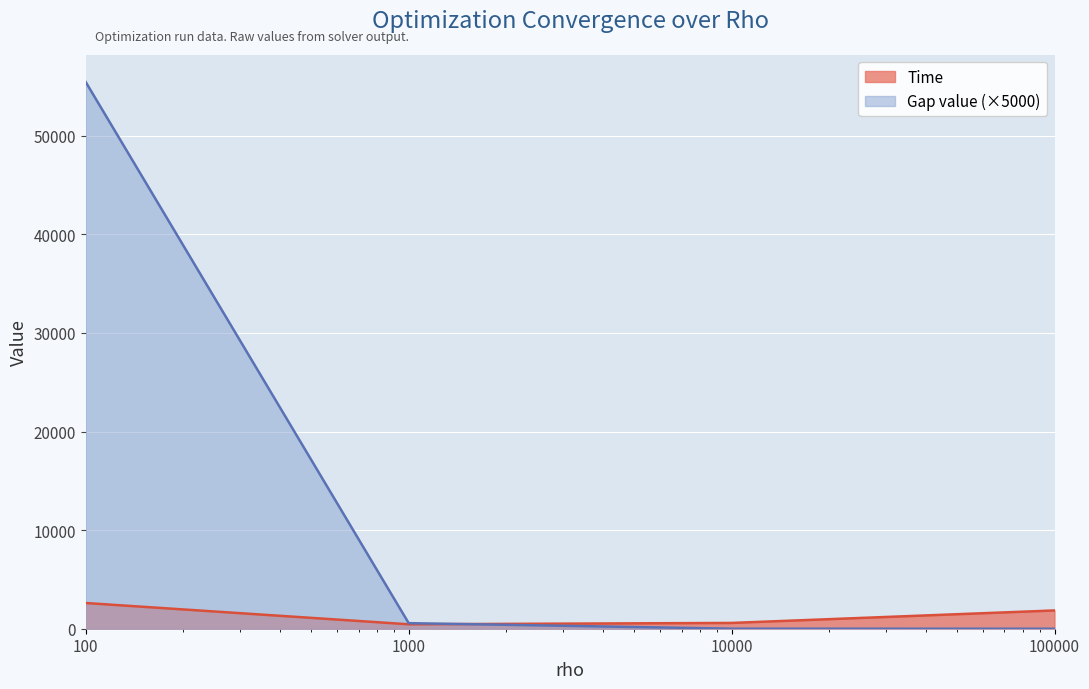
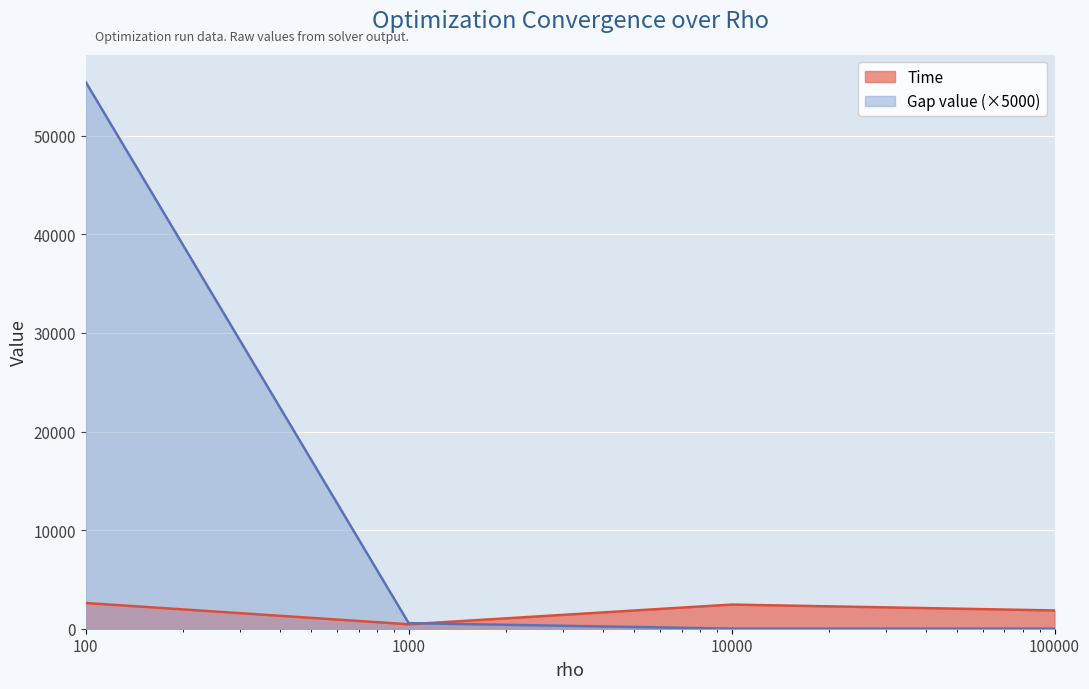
  {
    "Time": {
      "100": 3000,
-     "10000": 1000,
+     "10000": 2000,
      "100000": 2000
    },
    "Gap value (×5000)": {
      "100": 55000,
      "10000": 0,
      "100000": 0
    }
  }
